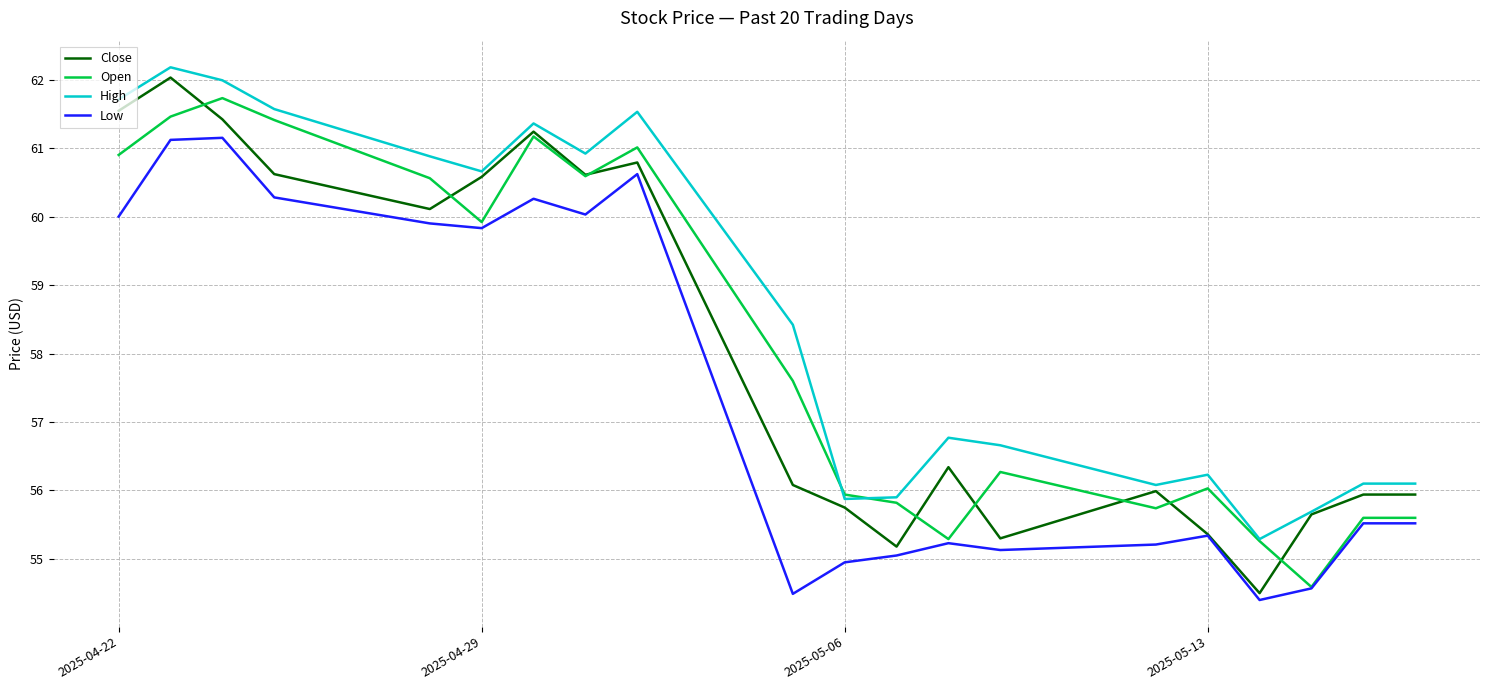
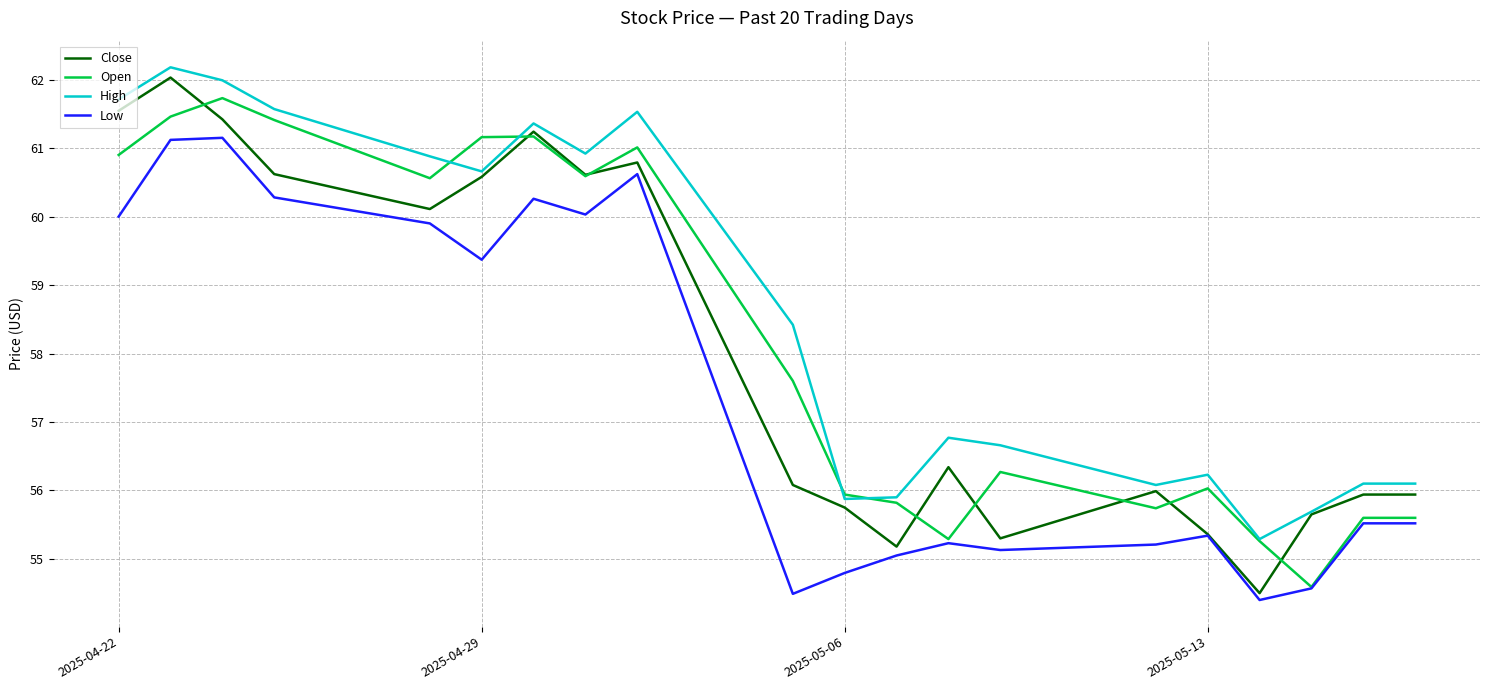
  {
    "Close": {
      "2025-04-29": 60.6,
      "2025-05-06": 55.8
    },
    "Open": {
      "2025-04-22": 60.9,
-     "2025-04-29": 59.9,
+     "2025-04-29": 61.2,
      "2025-05-06": 55.9,
      "2025-05-13": 56.0
    },
    "High": {
      "2025-04-29": 60.7,
      "2025-05-06": 55.9,
      "2025-05-13": 56.2
    },
    "Low": {
      "2025-04-22": 60.0,
-     "2025-04-29": 59.8,
-     "2025-05-06": 55.0
+     "2025-04-29": 59.4,
+     "2025-05-06": 54.8
    }
  }
